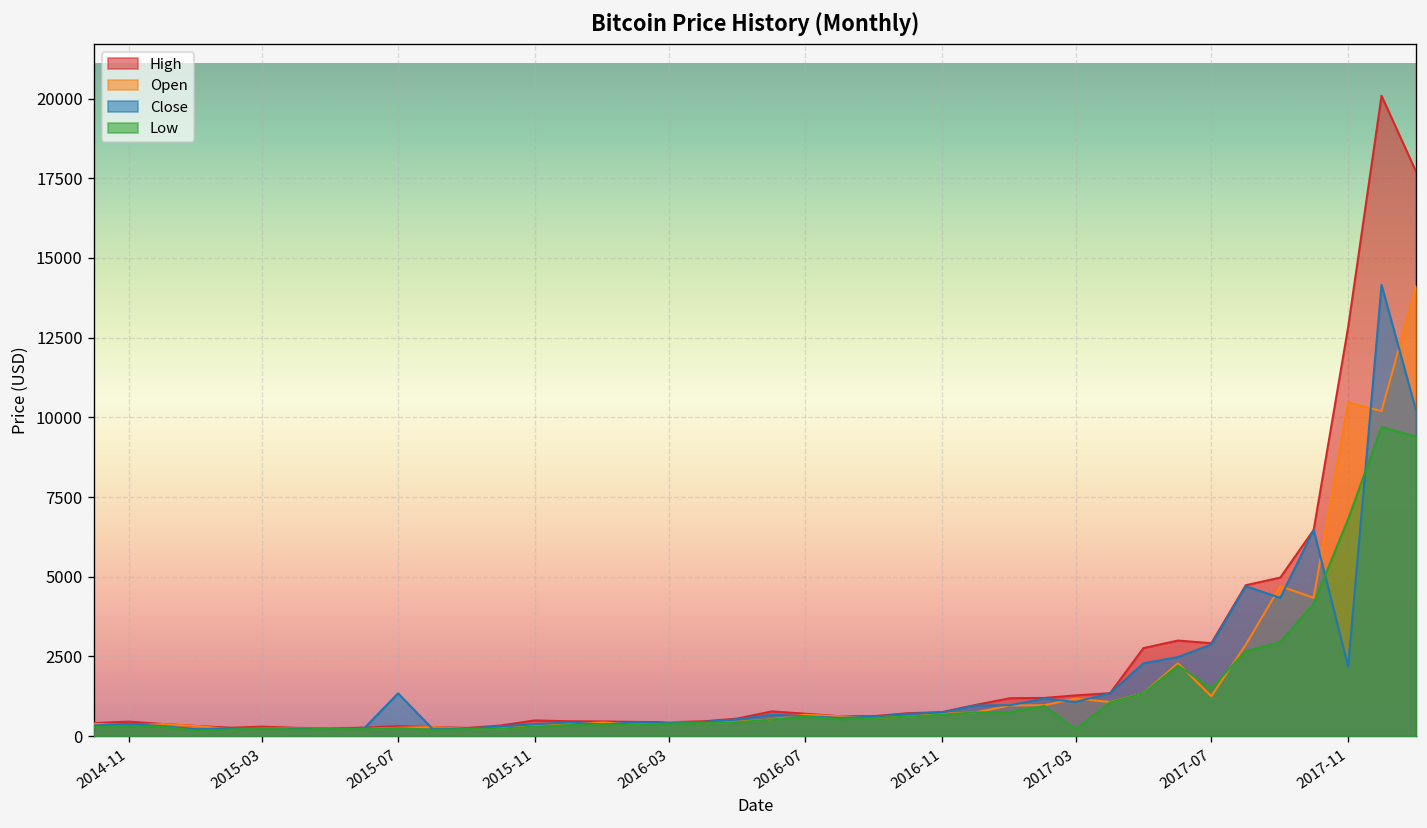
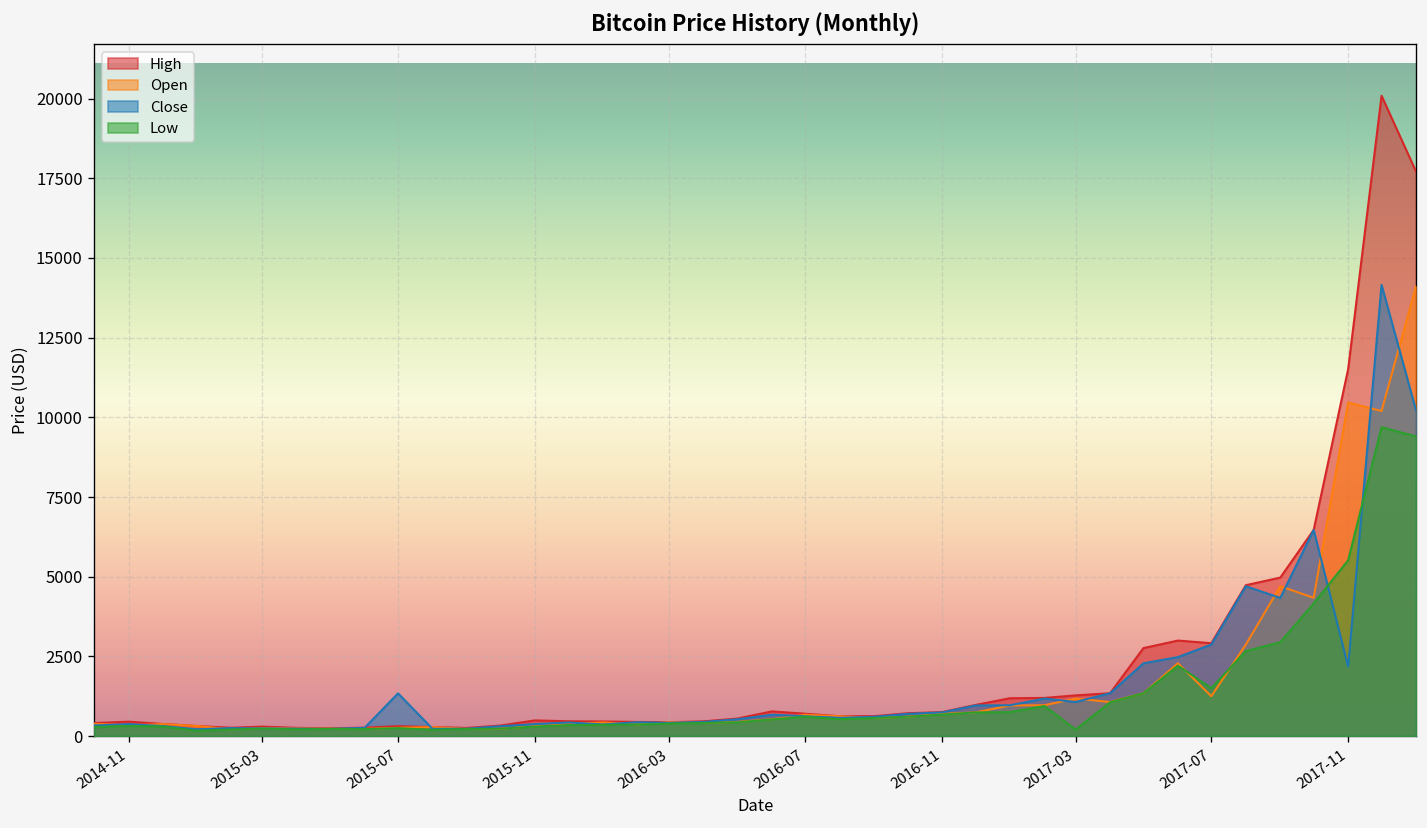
  {
    "High": {
      "2015-11": 500,
      "2017-03": 1300,
-     "2017-11": 12800
+     "2017-11": 11500
    },
    "Open": {
      "2017-03": 1200,
      "2017-07": 1300,
      "2017-11": 10500
    },
    "Close": {
      "2015-07": 1300,
      "2017-03": 1100,
      "2017-11": 2200
    },
    "Low": {
      "2017-03": 200,
      "2017-07": 1500,
-     "2017-11": 6800
+     "2017-11": 5500
    }
  }
